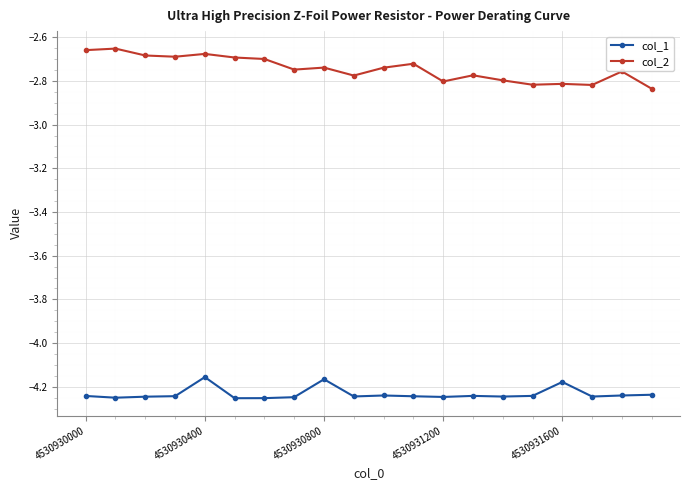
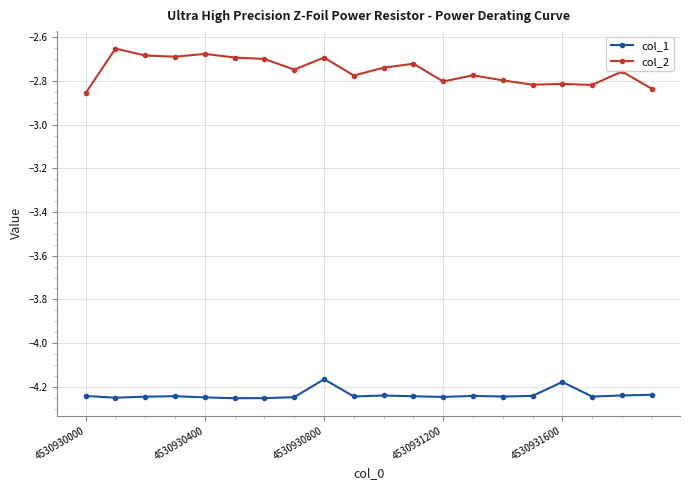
  {
    "col_1": {
      "4530930000": -4.24,
-     "4530930400": -4.16,
+     "4530930400": -4.25,
      "4530930800": -4.17,
      "4530931200": -4.25,
      "4530931600": -4.18
    },
    "col_2": {
-     "4530930000": -2.66,
+     "4530930000": -2.86,
      "4530930400": -2.68,
-     "4530930800": -2.74,
+     "4530930800": -2.69,
      "4530931200": -2.80,
      "4530931600": -2.81
    }
  }
